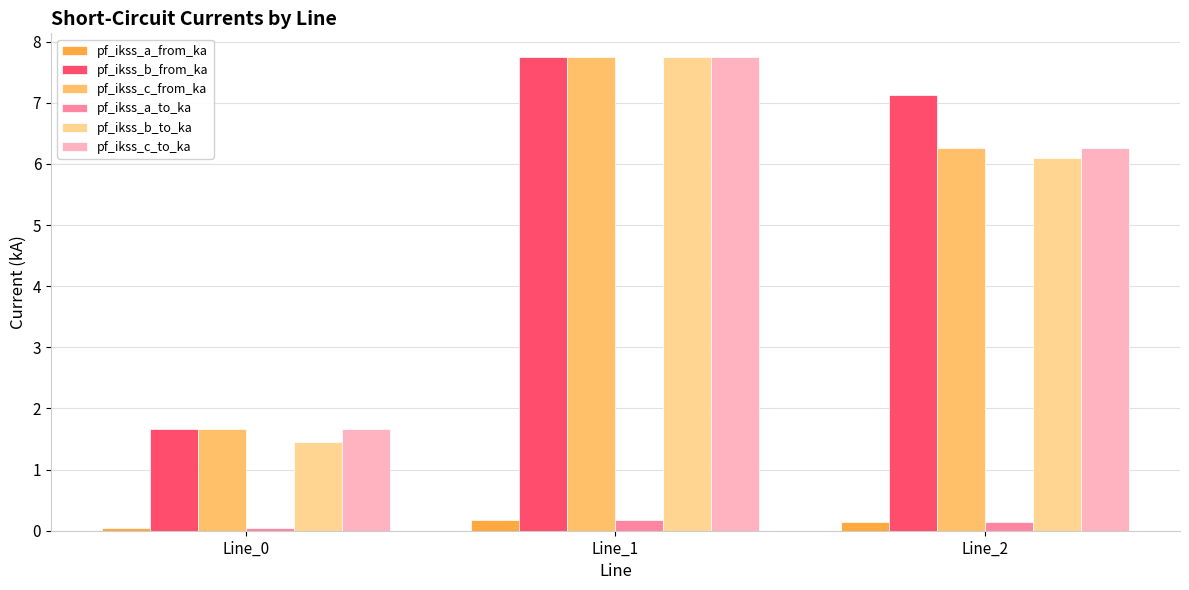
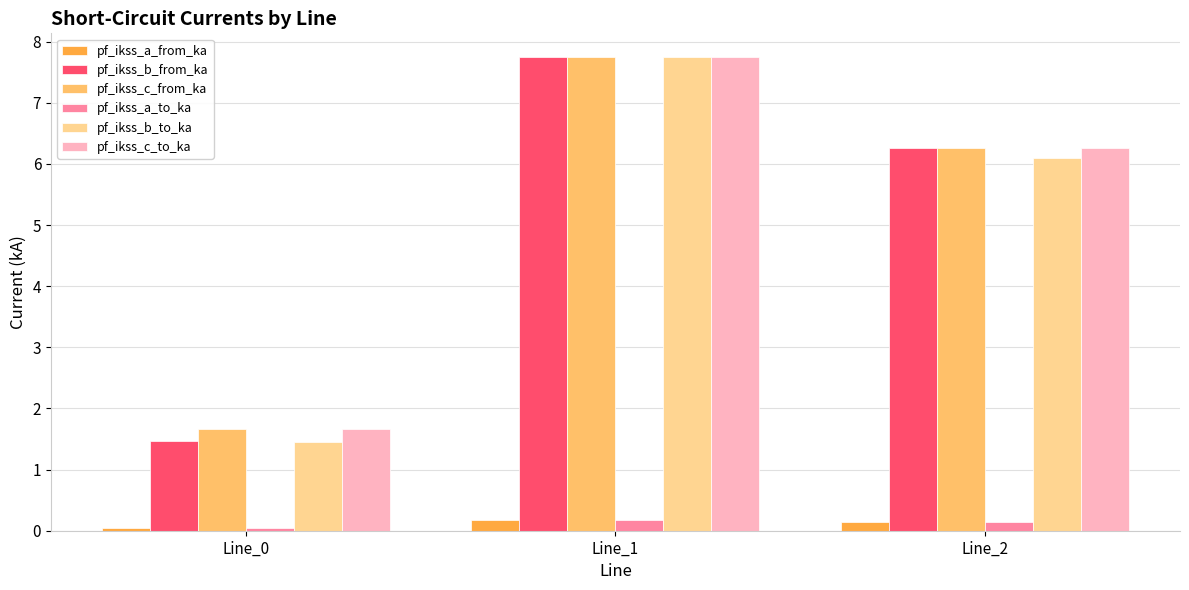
  {
    "pf_ikss_b_from_ka": {
-     "Line_0": 1.7,
+     "Line_0": 1.5,
      "Line_1": 7.7,
-     "Line_2": 7.1
+     "Line_2": 6.3
    }
  }
